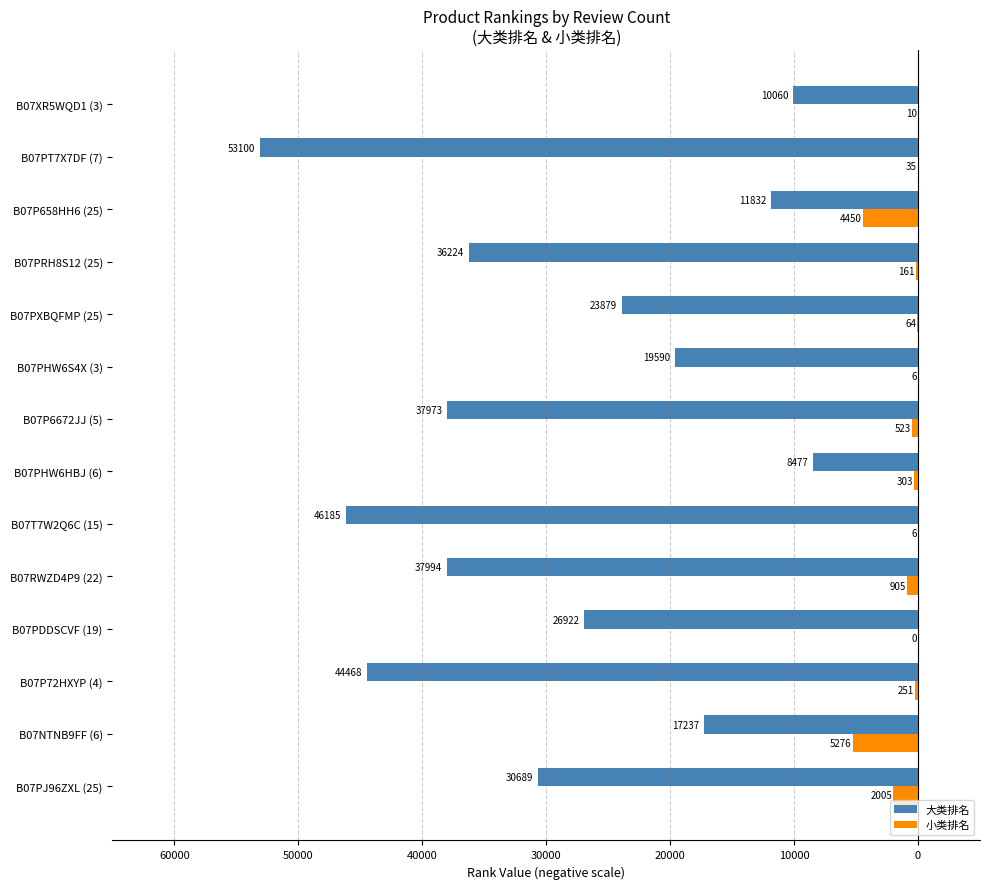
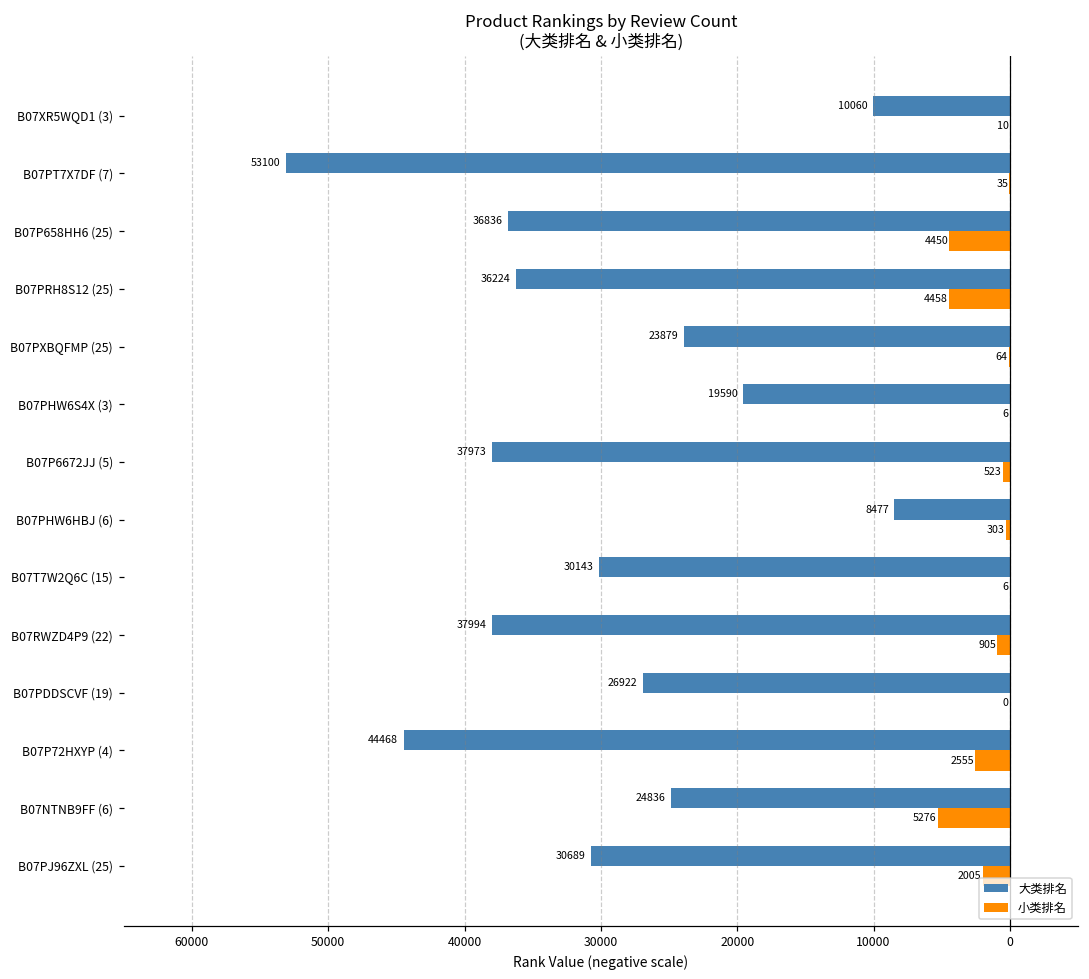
  {
    "大类排名": {
-     "B07P658HH6 (25)": 11832,
-     "B07T7W2Q6C (15)": 46185,
-     "B07NTNB9FF (6)": 17237
+     "B07P658HH6 (25)": 36836,
+     "B07T7W2Q6C (15)": 30143,
+     "B07NTNB9FF (6)": 24836
    },
    "小类排名": {
-     "B07PRH8S12 (25)": 161,
+     "B07PRH8S12 (25)": 4458,
      "B07PDDSCVF (19)": 0,
-     "B07P72HXYP (4)": 251
+     "B07P72HXYP (4)": 2555
    }
  }
